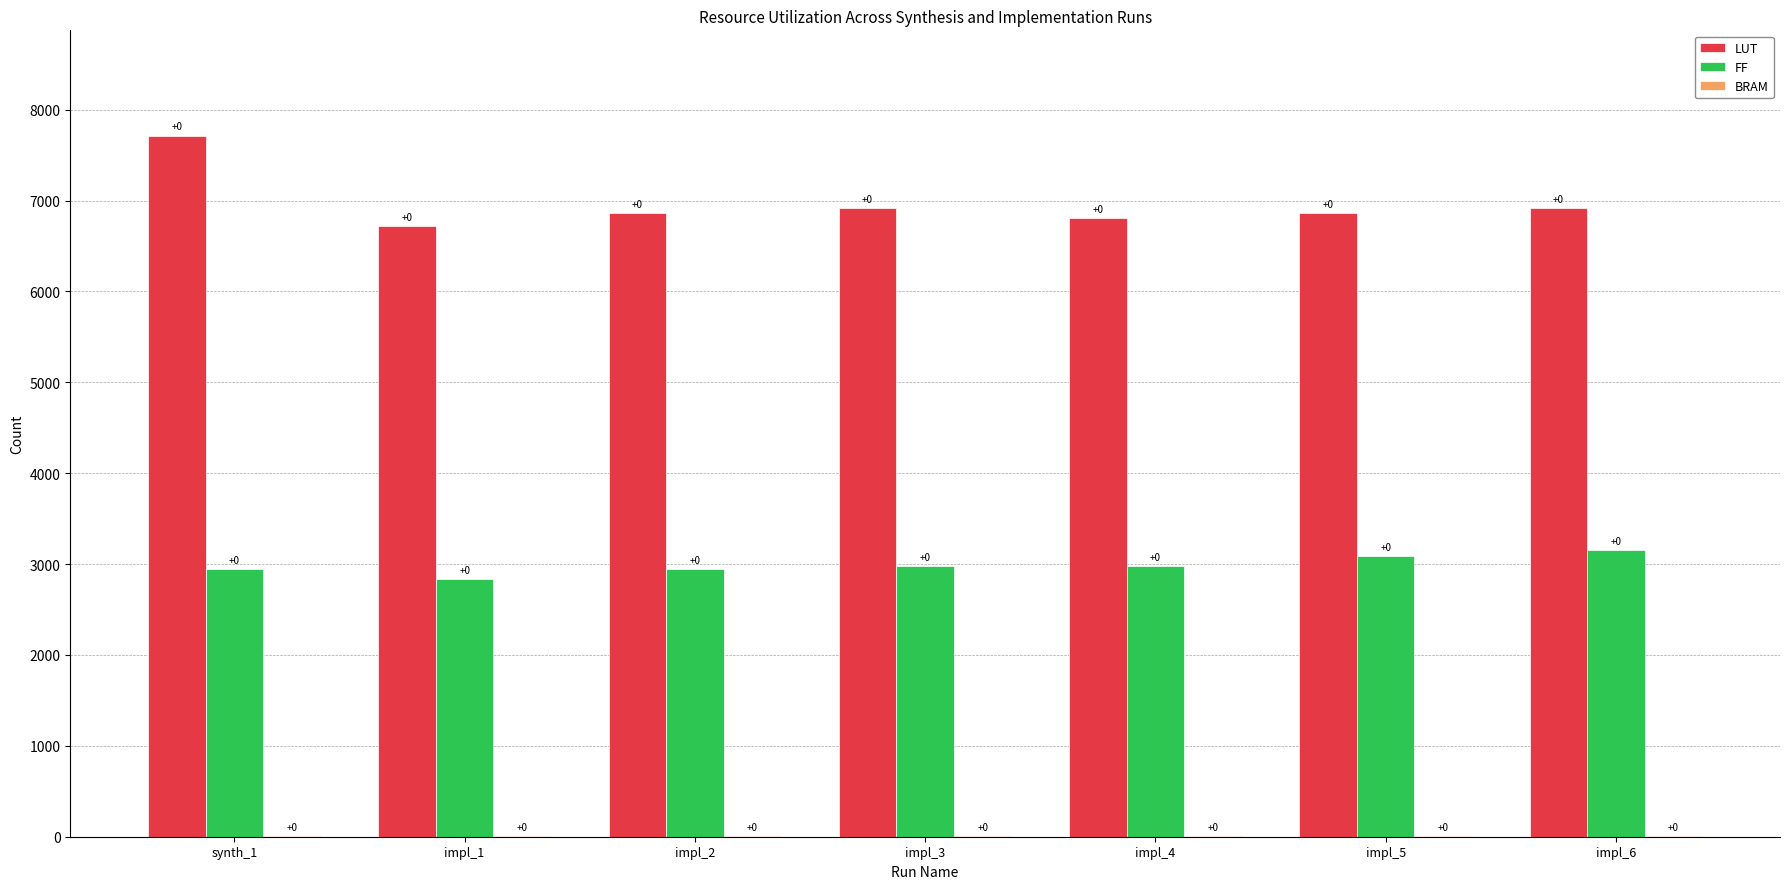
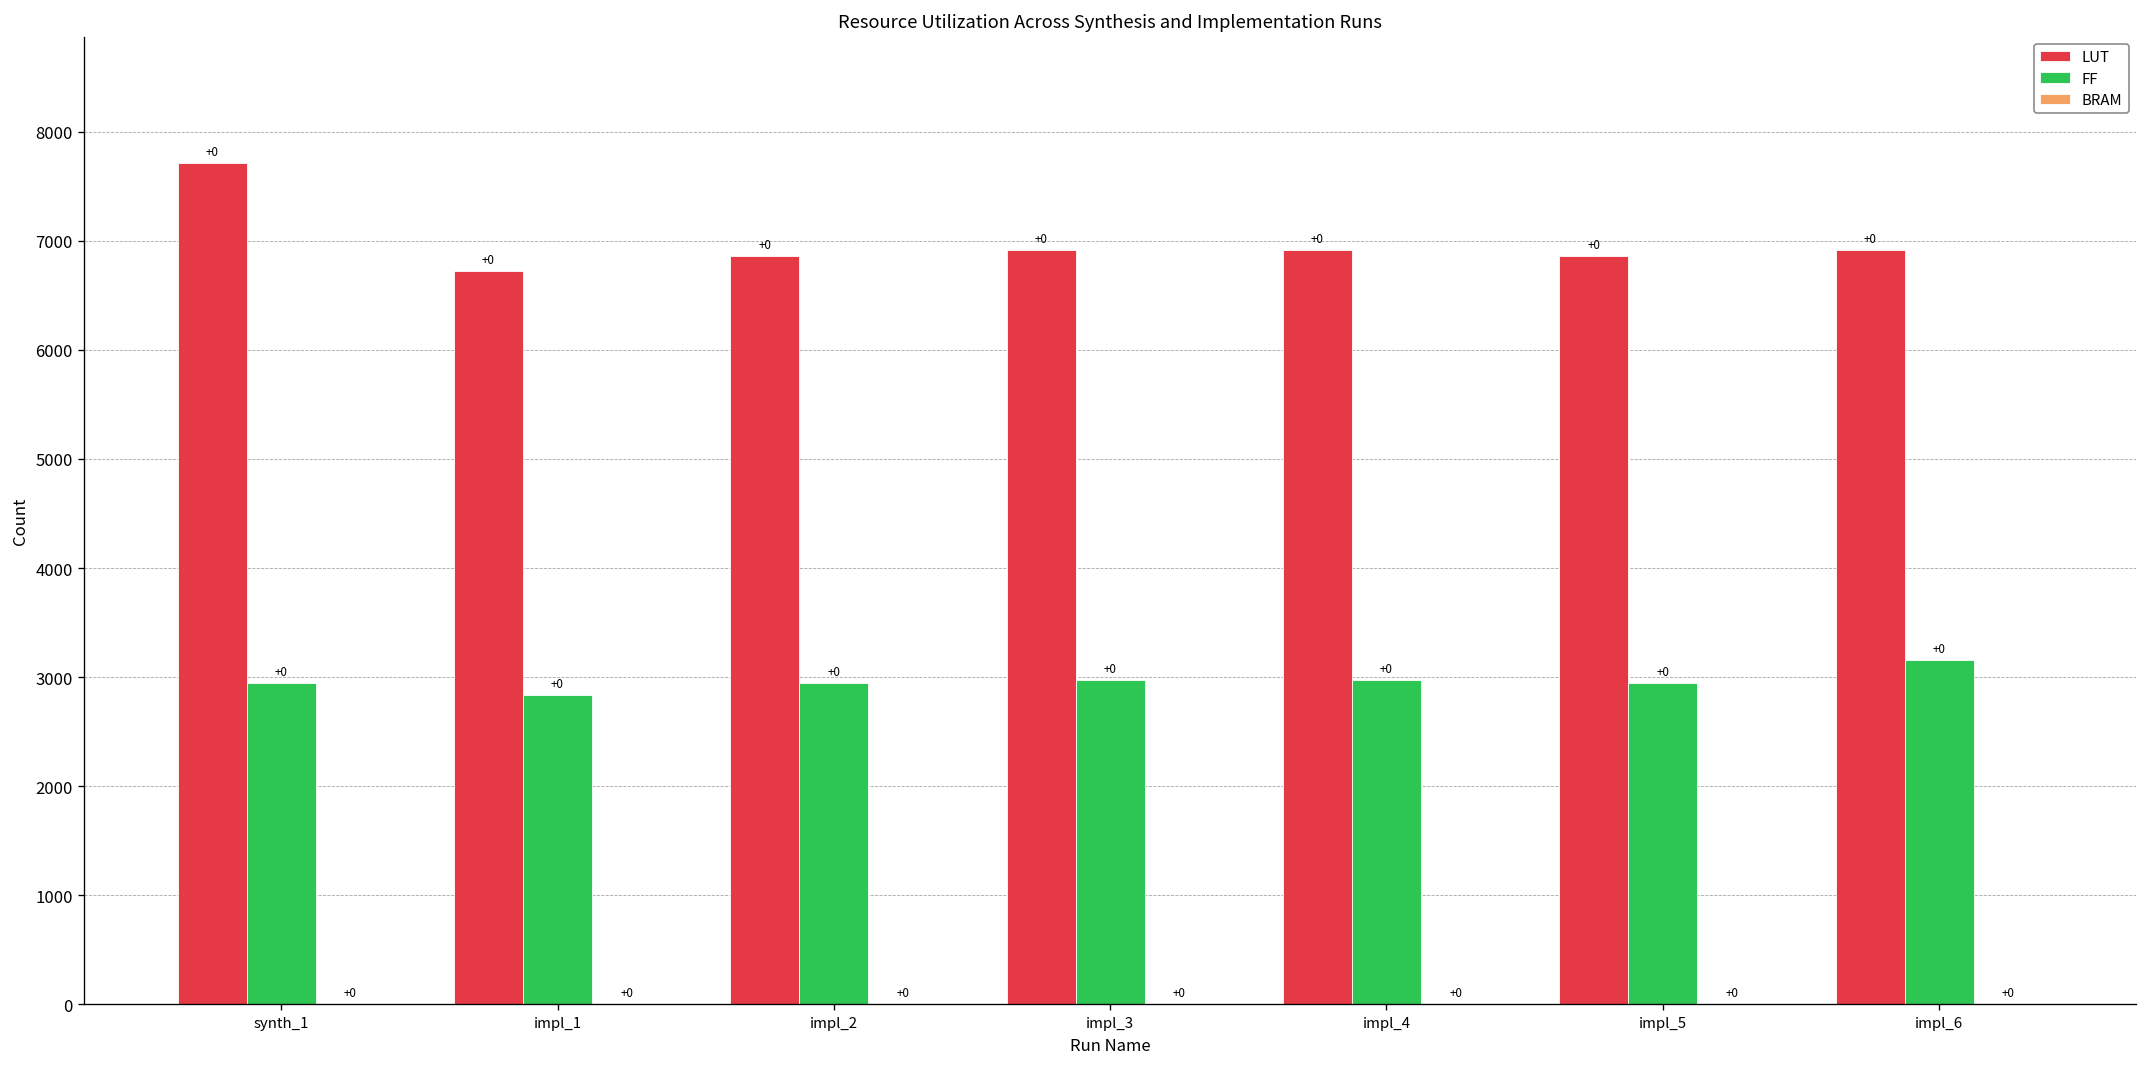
  {
    "LUT": {
-     "impl_4": 6800
+     "impl_4": 6900
    },
    "FF": {
-     "impl_5": 3100
+     "impl_5": 2900
    }
  }
